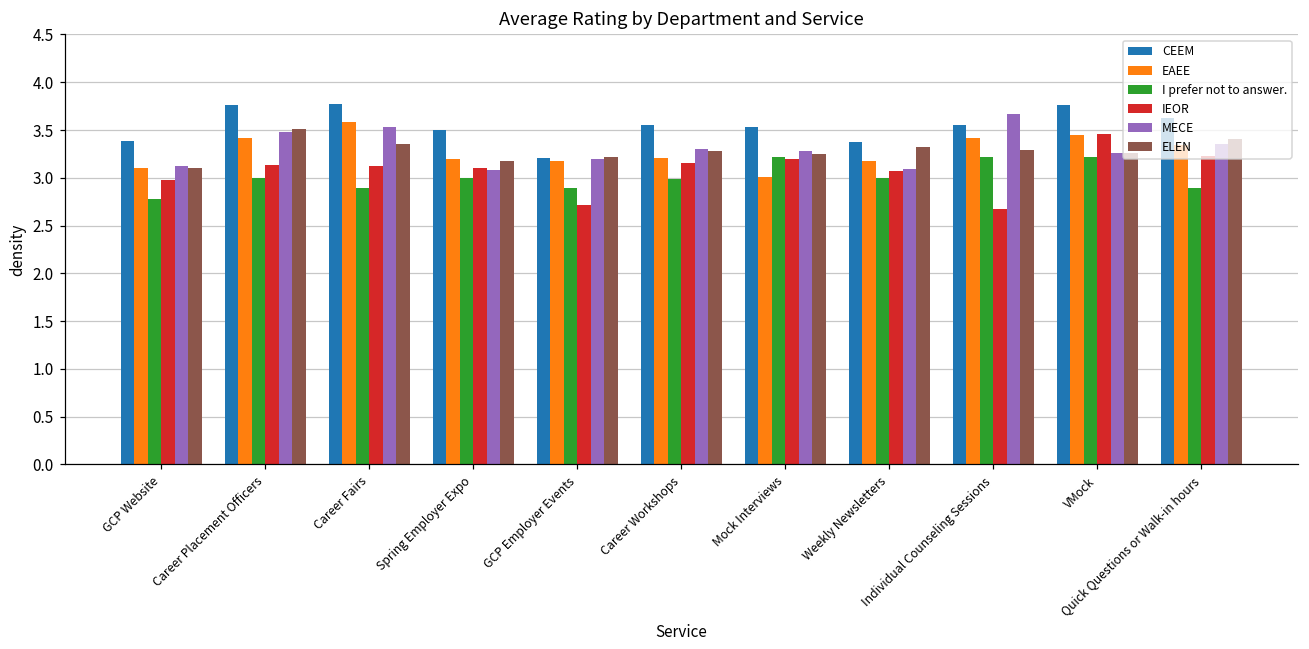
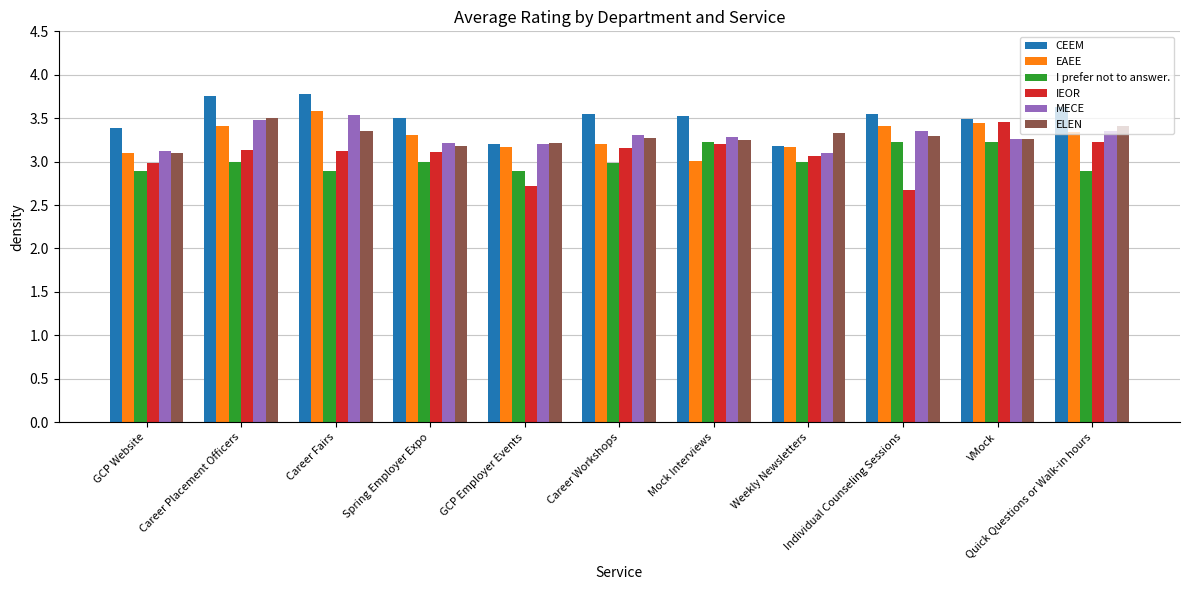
  {
    "CEEM": {
      "GCP Website": 3.4,
      "Career Placement Officers": 3.8,
      "Career Fairs": 3.8,
      "Spring Employer Expo": 3.5,
      "GCP Employer Events": 3.2,
      "Career Workshops": 3.5,
      "Mock Interviews": 3.5,
-     "Weekly Newsletters": 3.4,
+     "Weekly Newsletters": 3.2,
      "Individual Counseling Sessions": 3.5,
-     "VMock": 3.8
+     "VMock": 3.5
    },
    "EAEE": {
      "GCP Website": 3.1,
      "Career Placement Officers": 3.4,
      "Career Fairs": 3.6,
-     "Spring Employer Expo": 3.2,
+     "Spring Employer Expo": 3.3,
      "GCP Employer Events": 3.2,
      "Career Workshops": 3.2,
      "Mock Interviews": 3.0,
      "Weekly Newsletters": 3.2,
      "Individual Counseling Sessions": 3.4,
      "VMock": 3.4
    },
    "I prefer not to answer.": {
-     "GCP Website": 2.8,
+     "GCP Website": 2.9,
      "Career Placement Officers": 3.0,
      "Career Fairs": 2.9,
      "Spring Employer Expo": 3.0,
      "GCP Employer Events": 2.9,
      "Career Workshops": 3.0,
      "Mock Interviews": 3.2,
      "Weekly Newsletters": 3.0,
      "Individual Counseling Sessions": 3.2,
      "VMock": 3.2,
      "Quick Questions or Walk-in hours": 2.9
    },
    "IEOR": {
      "GCP Website": 3.0,
      "Career Placement Officers": 3.1,
      "Career Fairs": 3.1,
      "Spring Employer Expo": 3.1,
      "GCP Employer Events": 2.7,
      "Career Workshops": 3.2,
      "Mock Interviews": 3.2,
      "Weekly Newsletters": 3.1,
      "Individual Counseling Sessions": 2.7,
      "VMock": 3.5,
      "Quick Questions or Walk-in hours": 3.2
    },
    "MECE": {
      "GCP Website": 3.1,
      "Career Placement Officers": 3.5,
      "Career Fairs": 3.5,
-     "Spring Employer Expo": 3.1,
+     "Spring Employer Expo": 3.2,
      "GCP Employer Events": 3.2,
      "Career Workshops": 3.3,
      "Mock Interviews": 3.3,
      "Weekly Newsletters": 3.1,
-     "Individual Counseling Sessions": 3.7,
+     "Individual Counseling Sessions": 3.4,
      "VMock": 3.3
    },
    "ELEN": {
      "GCP Website": 3.1,
      "Career Placement Officers": 3.5,
      "Career Fairs": 3.4,
      "Spring Employer Expo": 3.2,
      "GCP Employer Events": 3.2,
      "Career Workshops": 3.3,
      "Mock Interviews": 3.3,
      "Weekly Newsletters": 3.3,
      "Individual Counseling Sessions": 3.3,
      "VMock": 3.3
    }
  }
